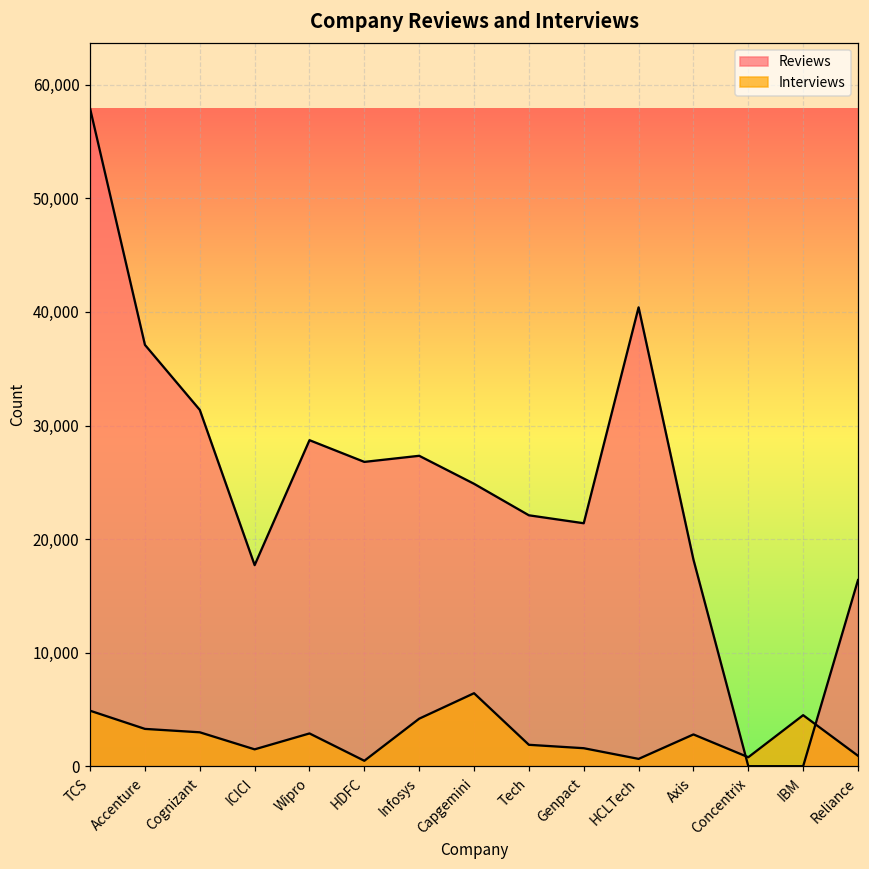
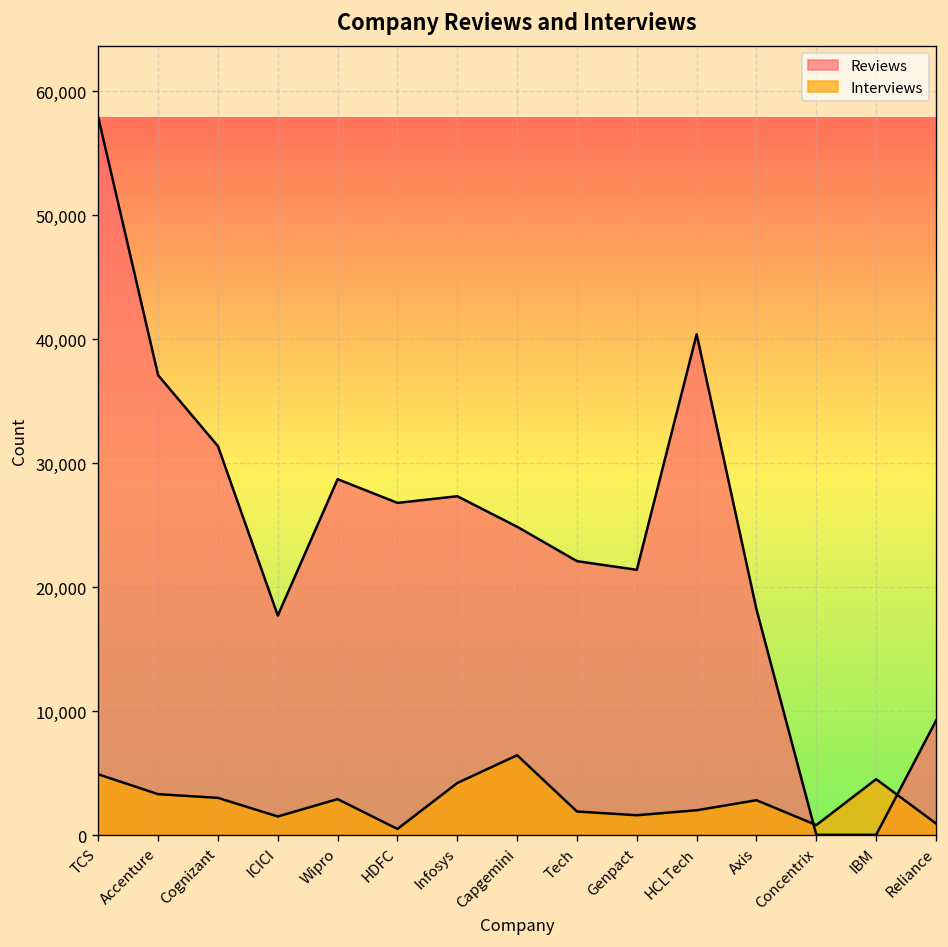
  {
    "Reviews": {
      "TCS": "57,900",
      "Accenture": "37,100",
      "Cognizant": "31,400",
      "ICICI": "17,700",
      "Wipro": "28,700",
      "HDFC": "26,800",
      "Infosys": "27,300",
      "Capgemini": "24,900",
      "Tech": "22,100",
      "Genpact": "21,400",
      "HCLTech": "40,400",
      "Axis": "18,200",
      "Concentrix": "0",
      "IBM": "0",
-     "Reliance": "16,400"
+     "Reliance": "9,200"
    },
    "Interviews": {
      "TCS": "4,900",
      "Accenture": "3,300",
      "Cognizant": "3,000",
      "ICICI": "1,500",
      "Wipro": "2,900",
      "HDFC": "500",
      "Infosys": "4,200",
      "Capgemini": "6,400",
      "Tech": "1,900",
      "Genpact": "1,600",
-     "HCLTech": "700",
+     "HCLTech": "2,000",
      "Axis": "2,800",
      "Concentrix": "800",
      "IBM": "4,500",
      "Reliance": "900"
    }
  }
